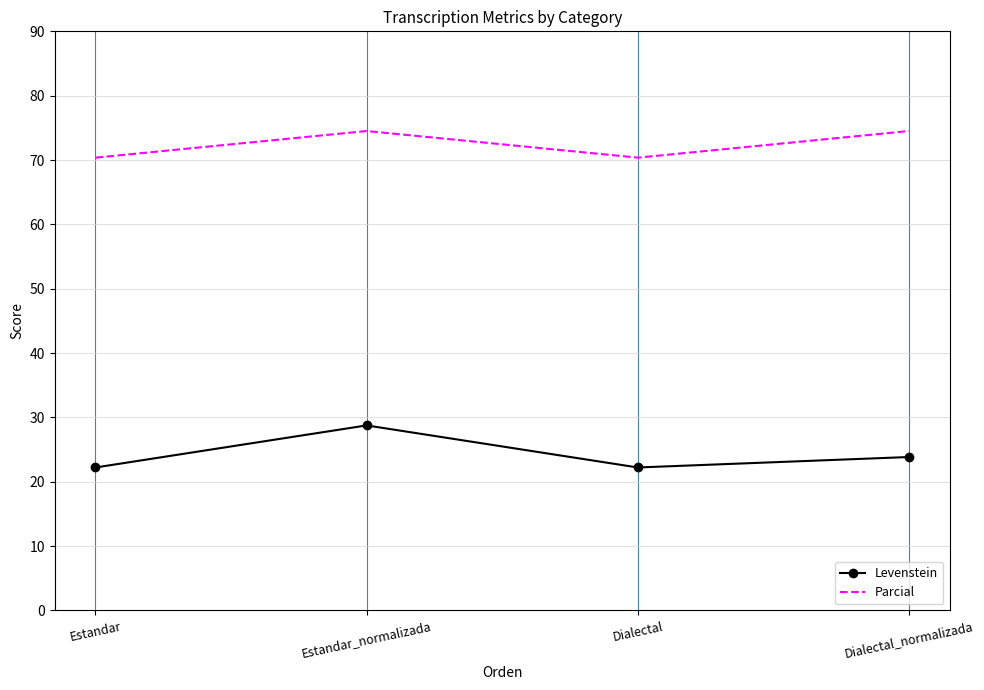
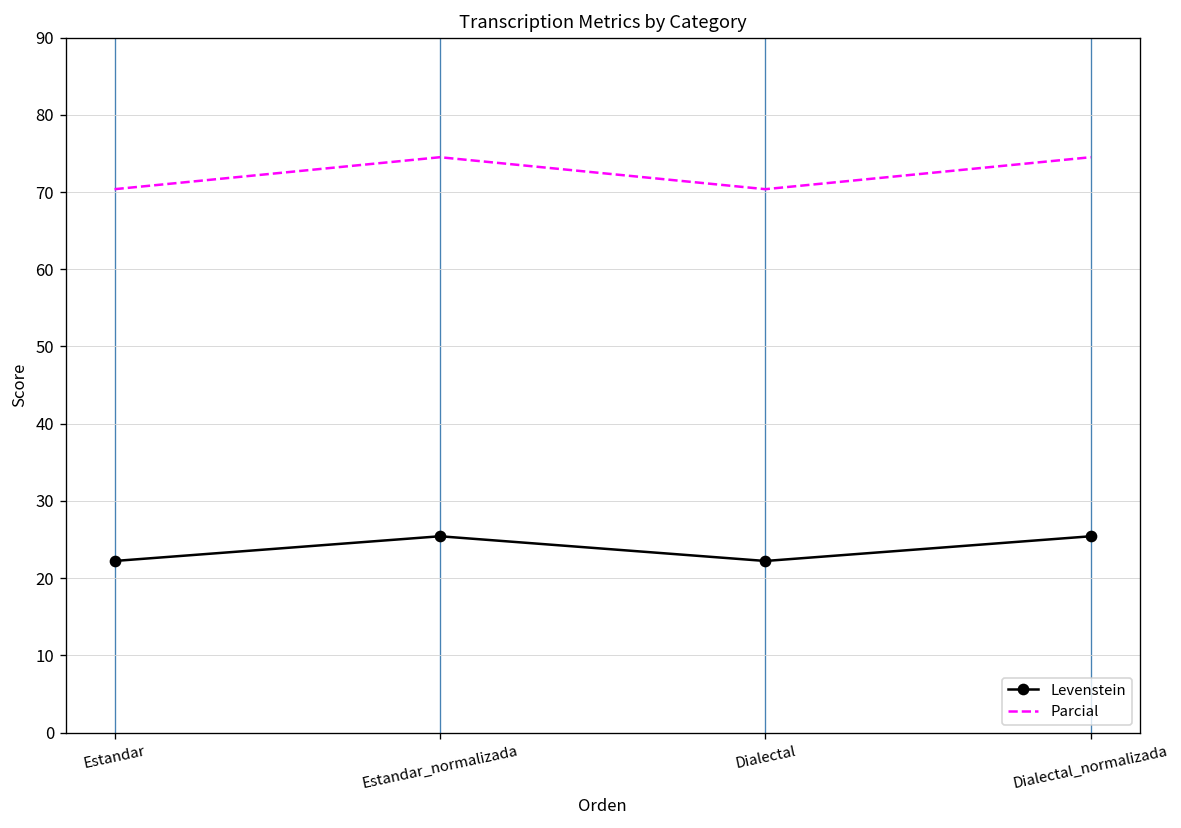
  {
    "Levenstein": {
      "Estandar": 22,
-     "Estandar_normalizada": 29,
+     "Estandar_normalizada": 25,
      "Dialectal": 22,
-     "Dialectal_normalizada": 24
+     "Dialectal_normalizada": 25
    },
    "Parcial": {
      "Estandar": 70,
      "Estandar_normalizada": 75,
      "Dialectal": 70,
      "Dialectal_normalizada": 75
    }
  }
